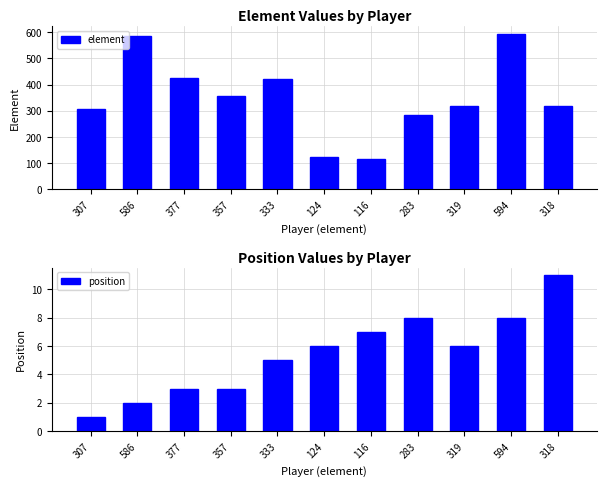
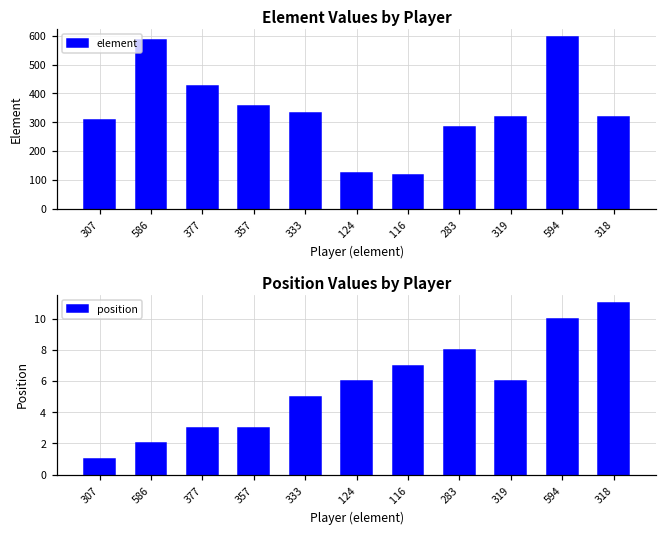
  {
    "Element Values by Player": {
      "307": 310,
      "586": 590,
      "377": 430,
      "357": 360,
-     "333": 420,
+     "333": 330,
      "124": 120,
      "116": 120,
      "283": 280,
      "319": 320,
      "594": 590,
      "318": 320
    },
    "Position Values by Player": {
      "307": 1,
      "586": 2,
      "377": 3,
      "357": 3,
      "333": 5,
      "124": 6,
      "116": 7,
      "283": 8,
      "319": 6,
-     "594": 8,
+     "594": 10,
      "318": 11
    }
  }
